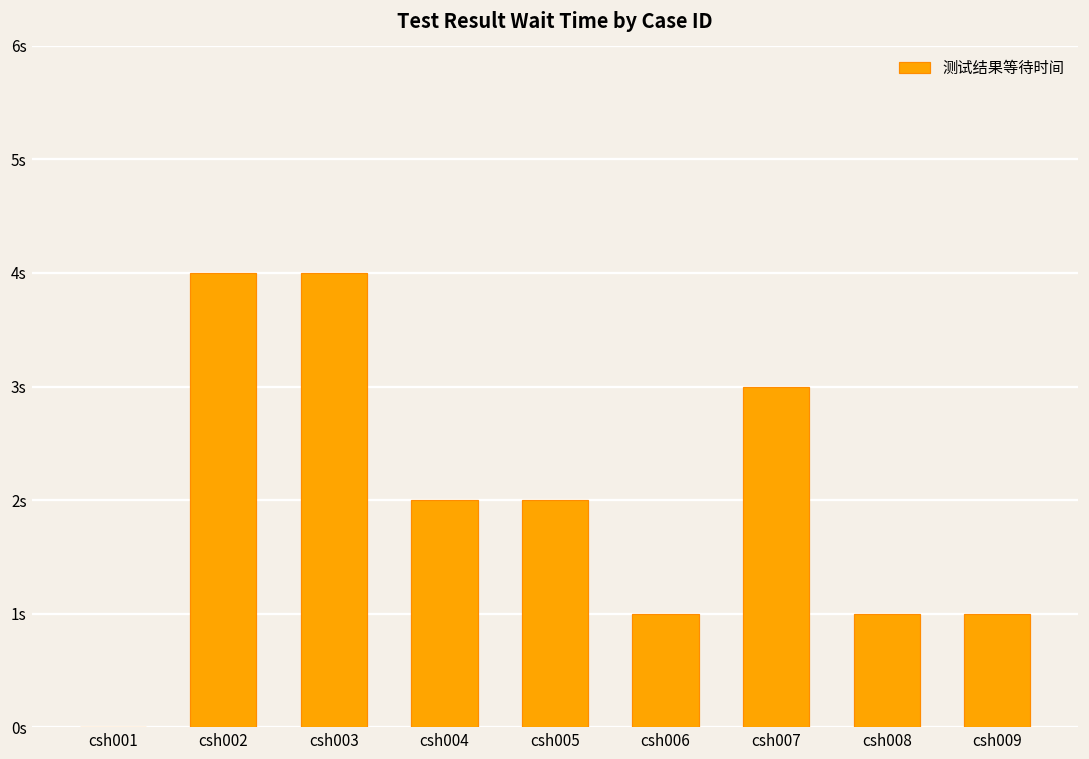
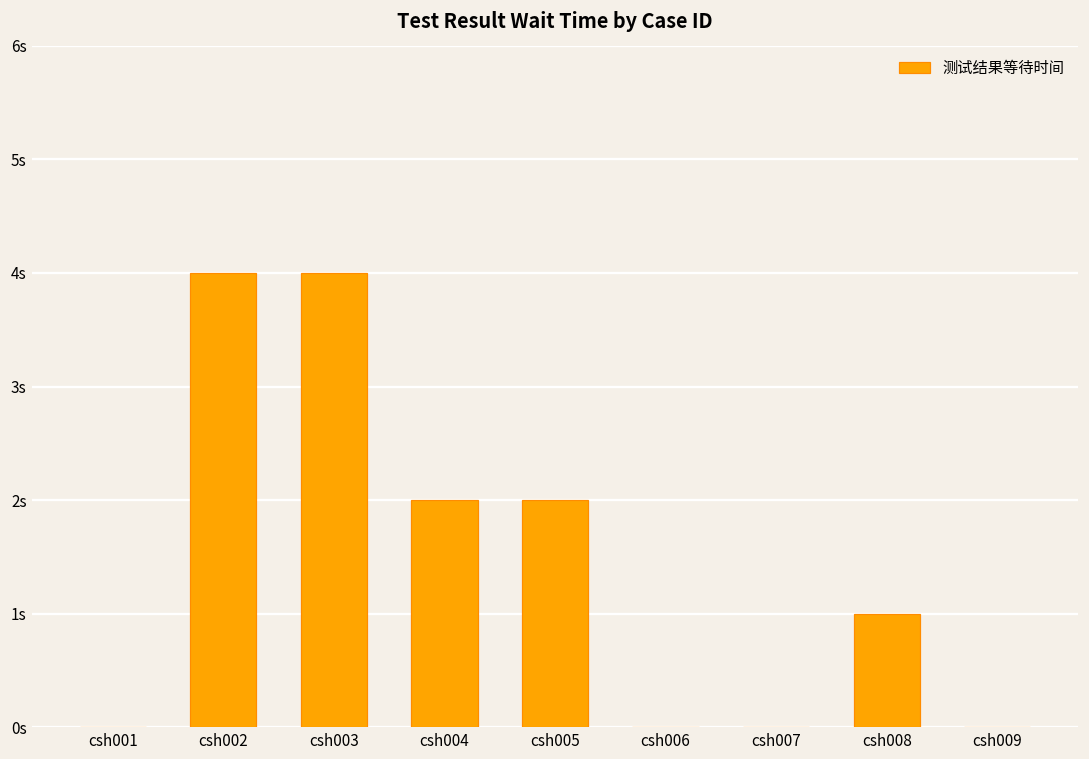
  {
    "csh001": "0s",
    "csh002": "4s",
    "csh003": "4s",
    "csh004": "2s",
    "csh005": "2s",
-   "csh006": "1s",
-   "csh007": "3s",
+   "csh006": "0s",
+   "csh007": "0s",
    "csh008": "1s",
-   "csh009": "1s"
+   "csh009": "0s"
  }
